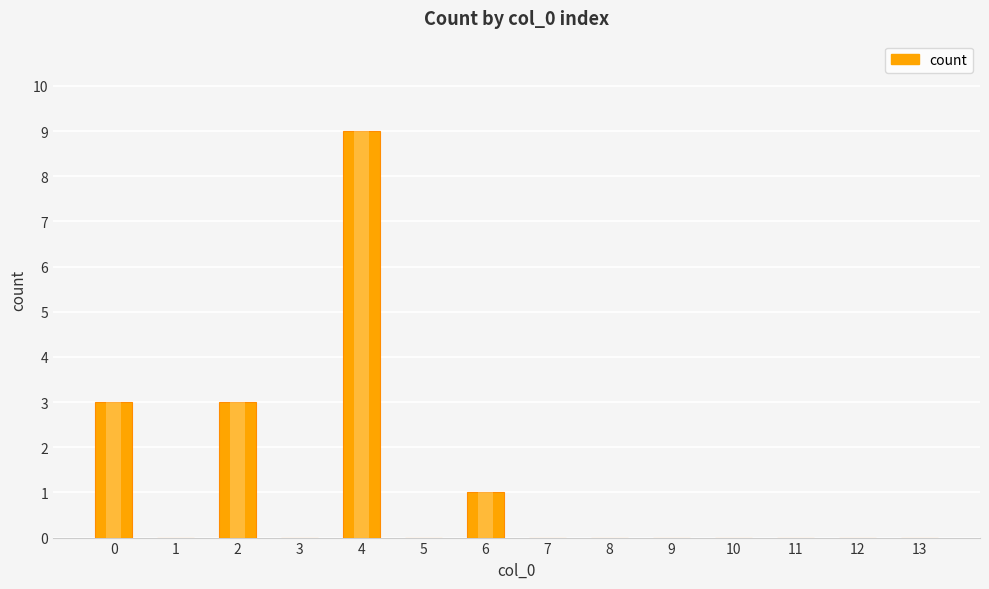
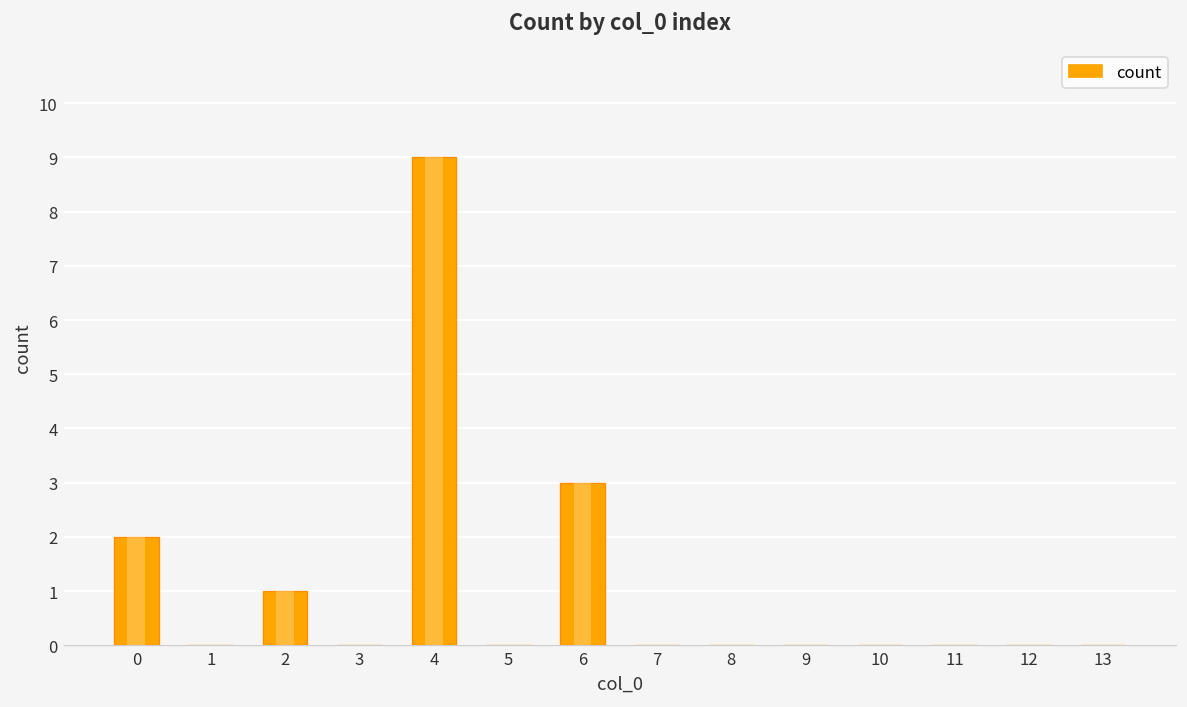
  {
    "count": {
-     "0": 3,
+     "0": 2,
      "1": 0,
-     "2": 3,
+     "2": 1,
      "3": 0,
      "4": 9,
      "5": 0,
-     "6": 1,
+     "6": 3,
      "7": 0,
      "8": 0,
      "9": 0,
      "10": 0,
      "11": 0,
      "12": 0,
      "13": 0
    }
  }
